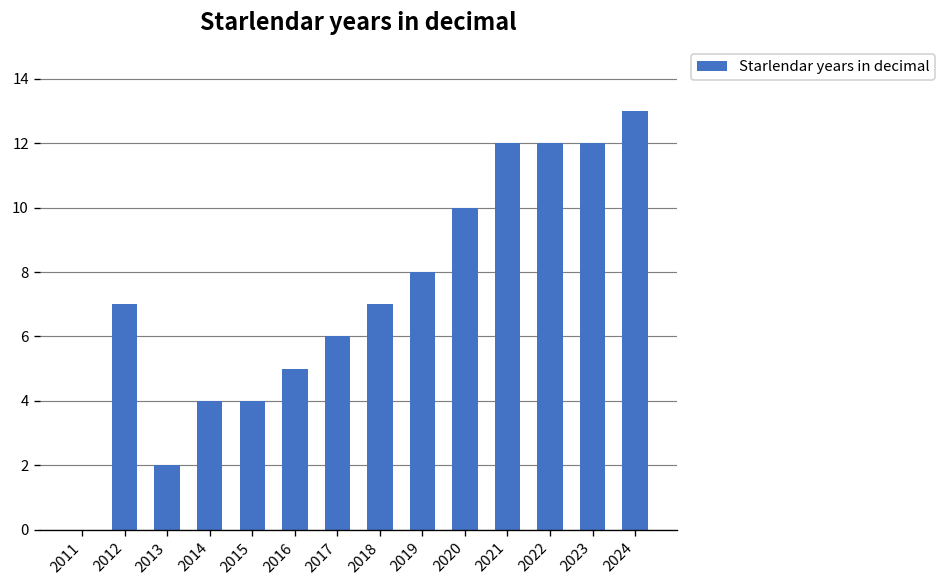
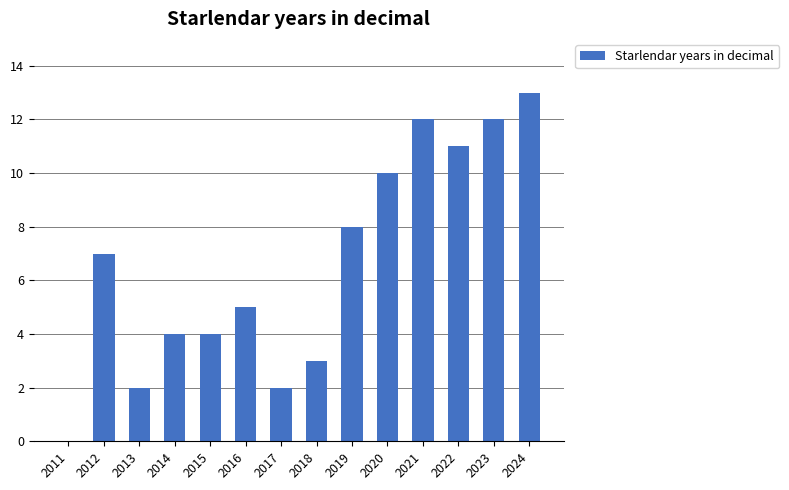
  {
    "2011": 0,
    "2012": 7,
    "2013": 2,
    "2014": 4,
    "2015": 4,
    "2016": 5,
-   "2017": 6,
-   "2018": 7,
+   "2017": 2,
+   "2018": 3,
    "2019": 8,
    "2020": 10,
    "2021": 12,
-   "2022": 12,
+   "2022": 11,
    "2023": 12,
    "2024": 13
  }
